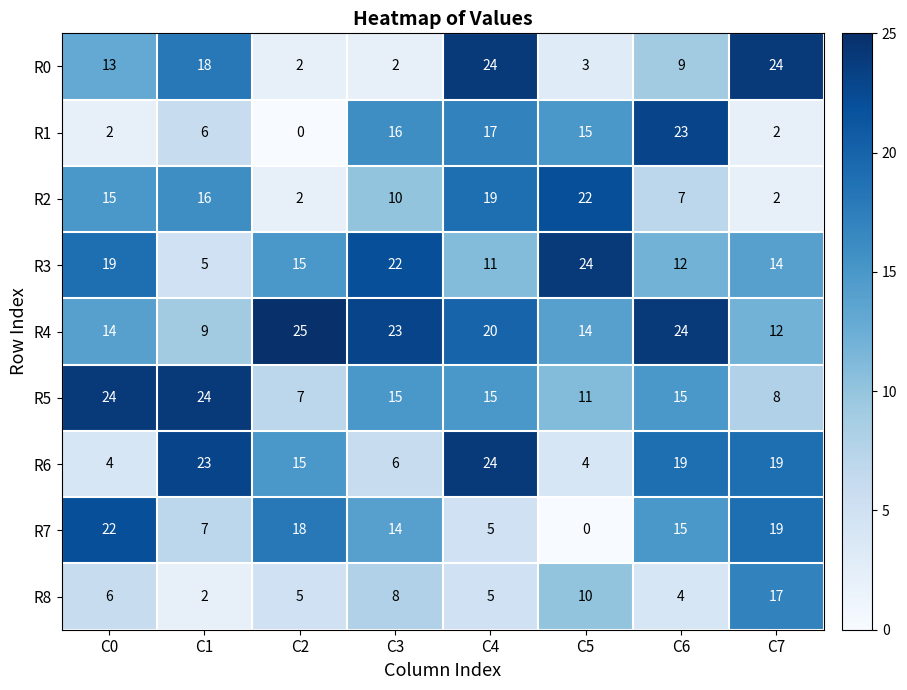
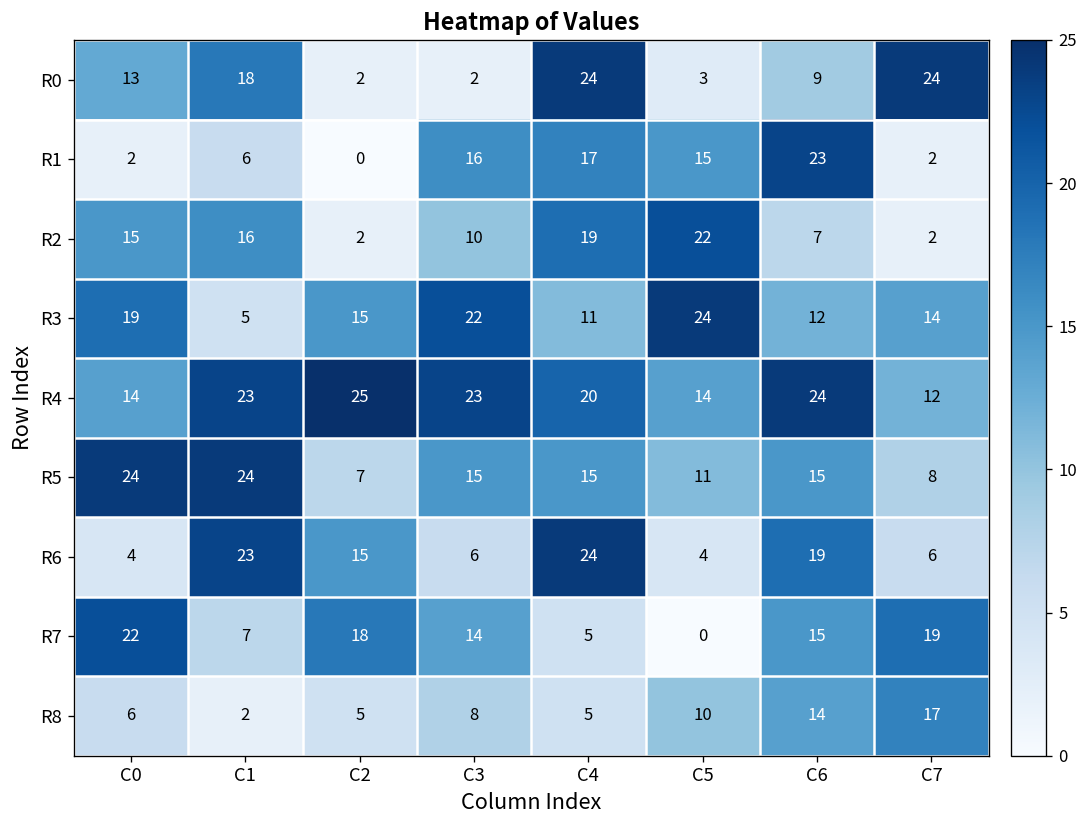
  {
    "R0": {
      "C0": 13,
      "C1": 18,
      "C2": 2,
      "C3": 2,
      "C4": 24,
      "C5": 3,
      "C6": 9,
      "C7": 24
    },
    "R1": {
      "C0": 2,
      "C1": 6,
      "C2": 0,
      "C3": 16,
      "C4": 17,
      "C5": 15,
      "C6": 23,
      "C7": 2
    },
    "R2": {
      "C0": 15,
      "C1": 16,
      "C2": 2,
      "C3": 10,
      "C4": 19,
      "C5": 22,
      "C6": 7,
      "C7": 2
    },
    "R3": {
      "C0": 19,
      "C1": 5,
      "C2": 15,
      "C3": 22,
      "C4": 11,
      "C5": 24,
      "C6": 12,
      "C7": 14
    },
    "R4": {
      "C0": 14,
-     "C1": 9,
+     "C1": 23,
      "C2": 25,
      "C3": 23,
      "C4": 20,
      "C5": 14,
      "C6": 24,
      "C7": 12
    },
    "R5": {
      "C0": 24,
      "C1": 24,
      "C2": 7,
      "C3": 15,
      "C4": 15,
      "C5": 11,
      "C6": 15,
      "C7": 8
    },
    "R6": {
      "C0": 4,
      "C1": 23,
      "C2": 15,
      "C3": 6,
      "C4": 24,
      "C5": 4,
      "C6": 19,
-     "C7": 19
+     "C7": 6
    },
    "R7": {
      "C0": 22,
      "C1": 7,
      "C2": 18,
      "C3": 14,
      "C4": 5,
      "C5": 0,
      "C6": 15,
      "C7": 19
    },
    "R8": {
      "C0": 6,
      "C1": 2,
      "C2": 5,
      "C3": 8,
      "C4": 5,
      "C5": 10,
-     "C6": 4,
+     "C6": 14,
      "C7": 17
    }
  }
